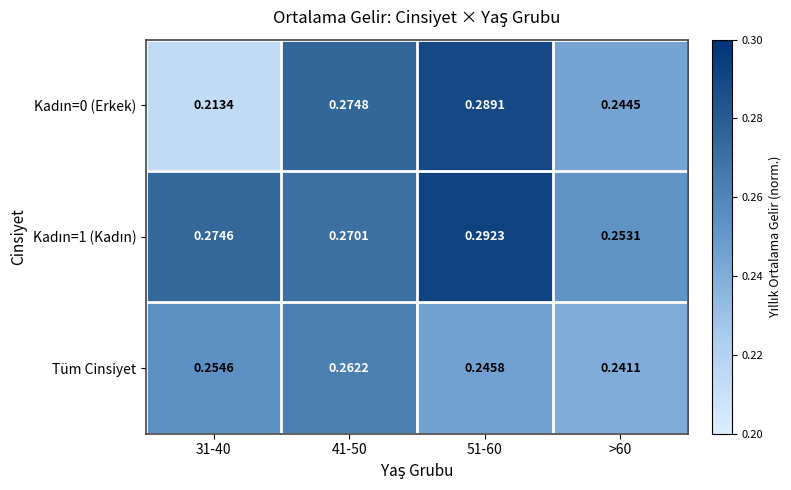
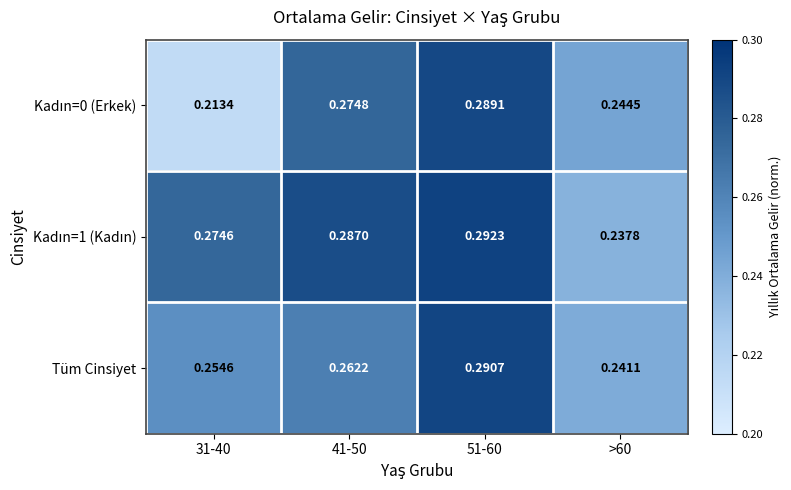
  {
    "Kadın=0 (Erkek)": {
      "31-40": 0.2134,
      "41-50": 0.2748,
      "51-60": 0.2891,
      ">60": 0.2445
    },
    "Kadın=1 (Kadın)": {
      "31-40": 0.2746,
-     "41-50": 0.2701,
+     "41-50": 0.2870,
      "51-60": 0.2923,
-     ">60": 0.2531
+     ">60": 0.2378
    },
    "Tüm Cinsiyet": {
      "31-40": 0.2546,
      "41-50": 0.2622,
-     "51-60": 0.2458,
+     "51-60": 0.2907,
      ">60": 0.2411
    }
  }
